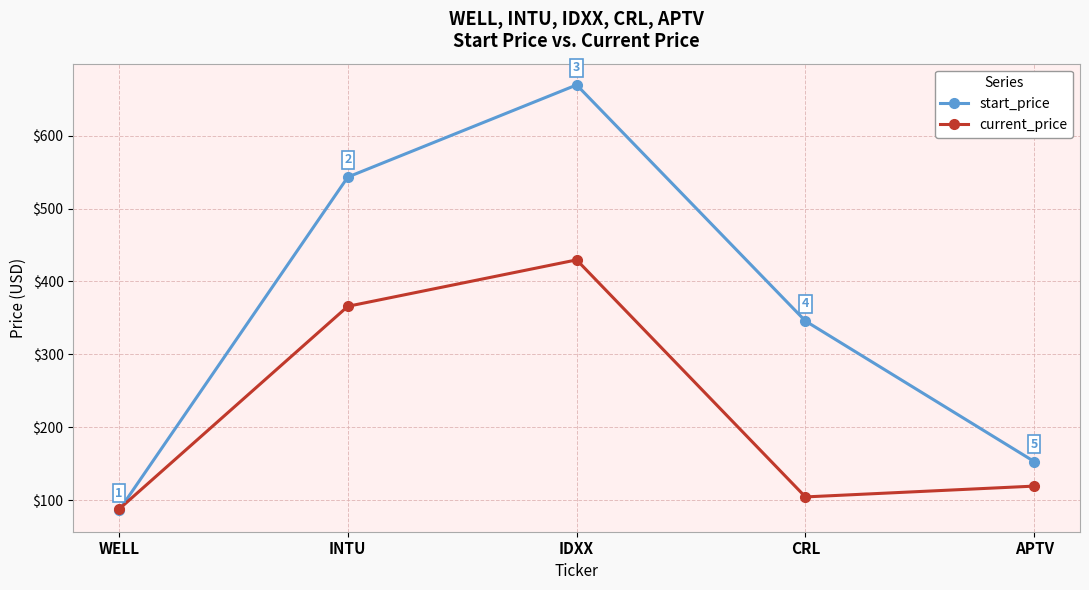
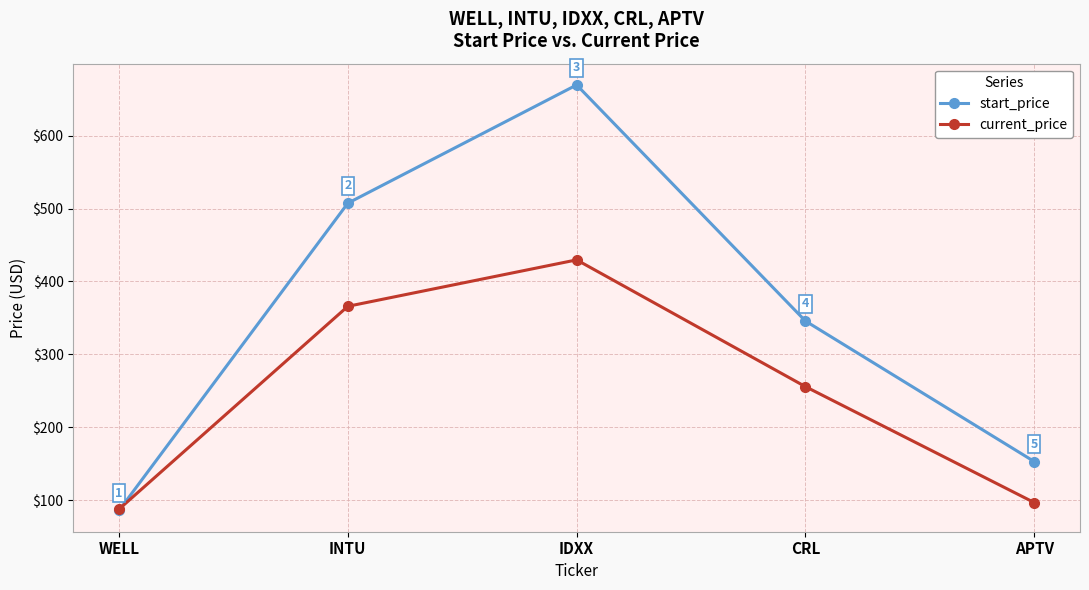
  {
    "start_price": {
-     "INTU": "$540"
+     "INTU": "$510"
    },
    "current_price": {
      "INTU": "$370",
      "IDXX": "$430",
-     "CRL": "$100",
-     "APTV": "$120"
+     "CRL": "$260",
+     "APTV": "$100"
    }
  }
